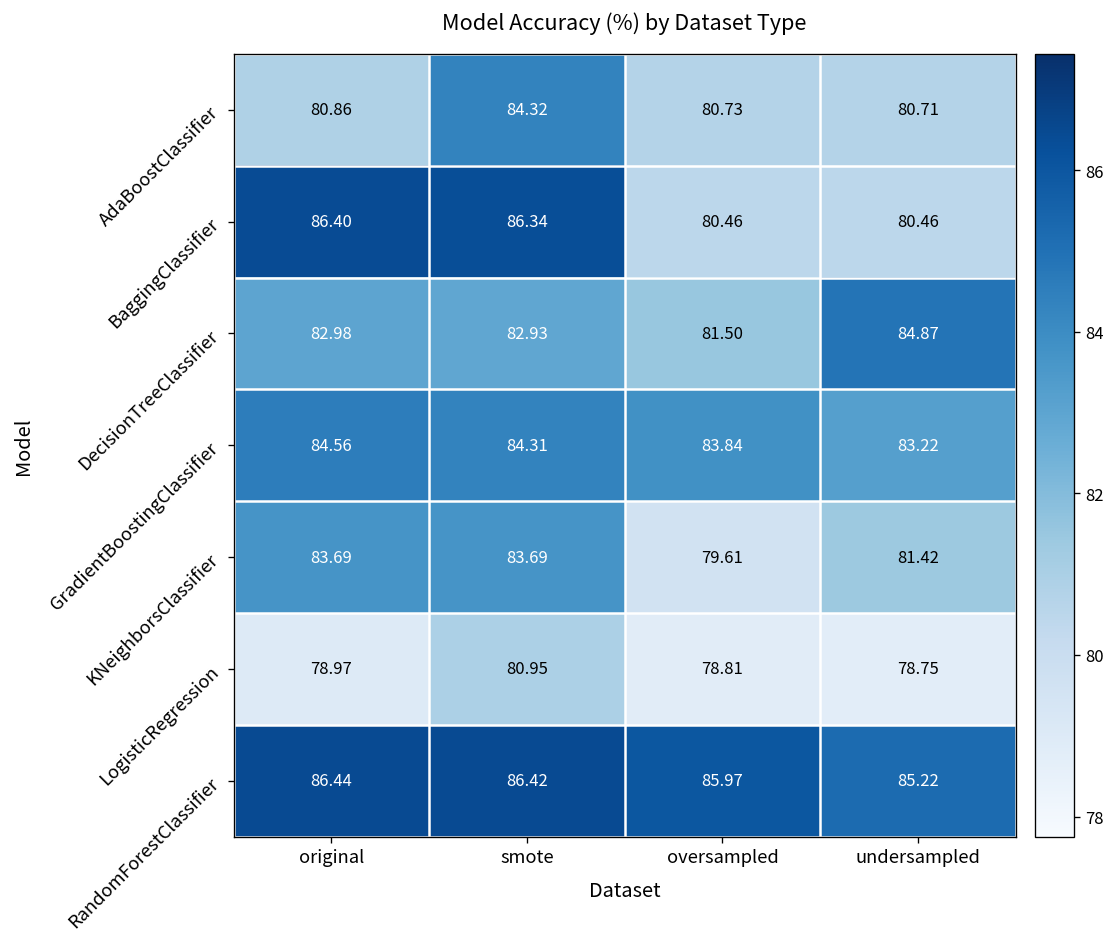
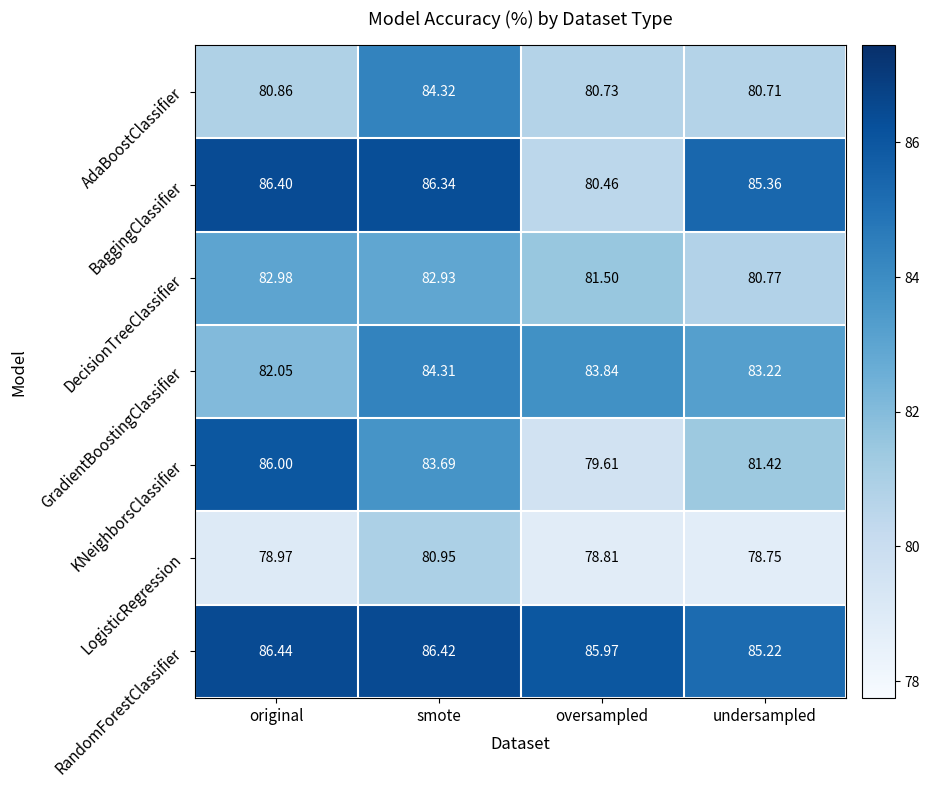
  {
    "AdaBoostClassifier": {
      "original": 80.86,
      "smote": 84.32,
      "oversampled": 80.73,
      "undersampled": 80.71
    },
    "BaggingClassifier": {
      "original": 86.40,
      "smote": 86.34,
      "oversampled": 80.46,
-     "undersampled": 80.46
+     "undersampled": 85.36
    },
    "DecisionTreeClassifier": {
      "original": 82.98,
      "smote": 82.93,
      "oversampled": 81.50,
-     "undersampled": 84.87
+     "undersampled": 80.77
    },
    "GradientBoostingClassifier": {
-     "original": 84.56,
+     "original": 82.05,
      "smote": 84.31,
      "oversampled": 83.84,
      "undersampled": 83.22
    },
    "KNeighborsClassifier": {
-     "original": 83.69,
+     "original": 86.00,
      "smote": 83.69,
      "oversampled": 79.61,
      "undersampled": 81.42
    },
    "LogisticRegression": {
      "original": 78.97,
      "smote": 80.95,
      "oversampled": 78.81,
      "undersampled": 78.75
    },
    "RandomForestClassifier": {
      "original": 86.44,
      "smote": 86.42,
      "oversampled": 85.97,
      "undersampled": 85.22
    }
  }
